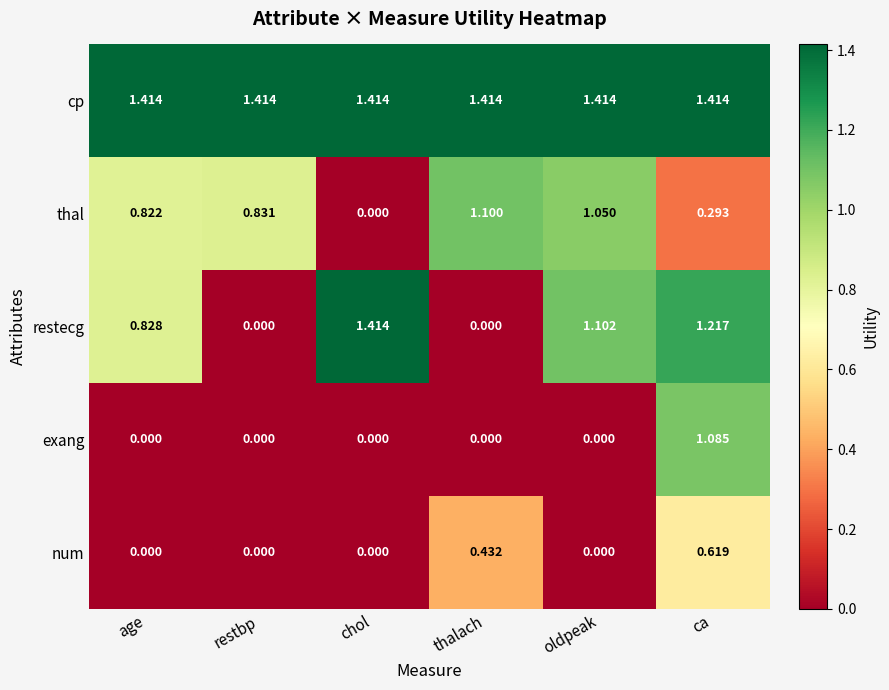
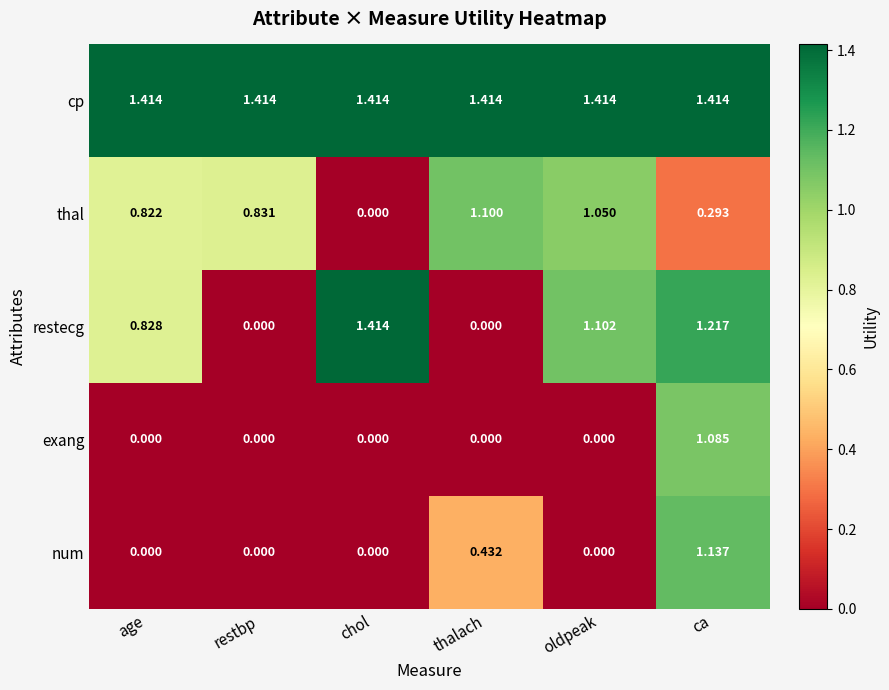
  {
    "cp": {
      "age": 1.414,
      "restbp": 1.414,
      "chol": 1.414,
      "thalach": 1.414,
      "oldpeak": 1.414,
      "ca": 1.414
    },
    "thal": {
      "age": 0.822,
      "restbp": 0.831,
      "chol": 0.000,
      "thalach": 1.100,
      "oldpeak": 1.050,
      "ca": 0.293
    },
    "restecg": {
      "age": 0.828,
      "restbp": 0.000,
      "chol": 1.414,
      "thalach": 0.000,
      "oldpeak": 1.102,
      "ca": 1.217
    },
    "exang": {
      "age": 0.000,
      "restbp": 0.000,
      "chol": 0.000,
      "thalach": 0.000,
      "oldpeak": 0.000,
      "ca": 1.085
    },
    "num": {
      "age": 0.000,
      "restbp": 0.000,
      "chol": 0.000,
      "thalach": 0.432,
      "oldpeak": 0.000,
-     "ca": 0.619
+     "ca": 1.137
    }
  }
